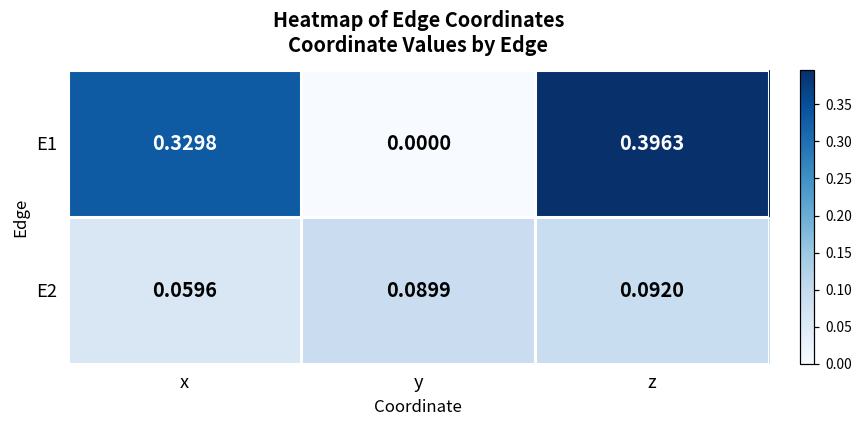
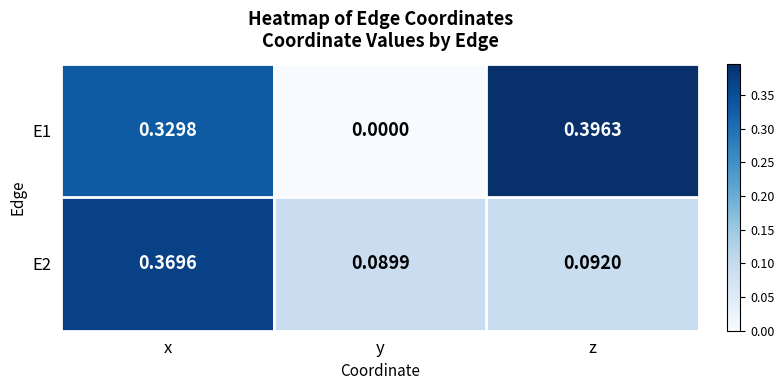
  {
    "E1": {
      "x": 0.3298,
      "y": 0.0000,
      "z": 0.3963
    },
    "E2": {
-     "x": 0.0596,
+     "x": 0.3696,
      "y": 0.0899,
      "z": 0.0920
    }
  }
